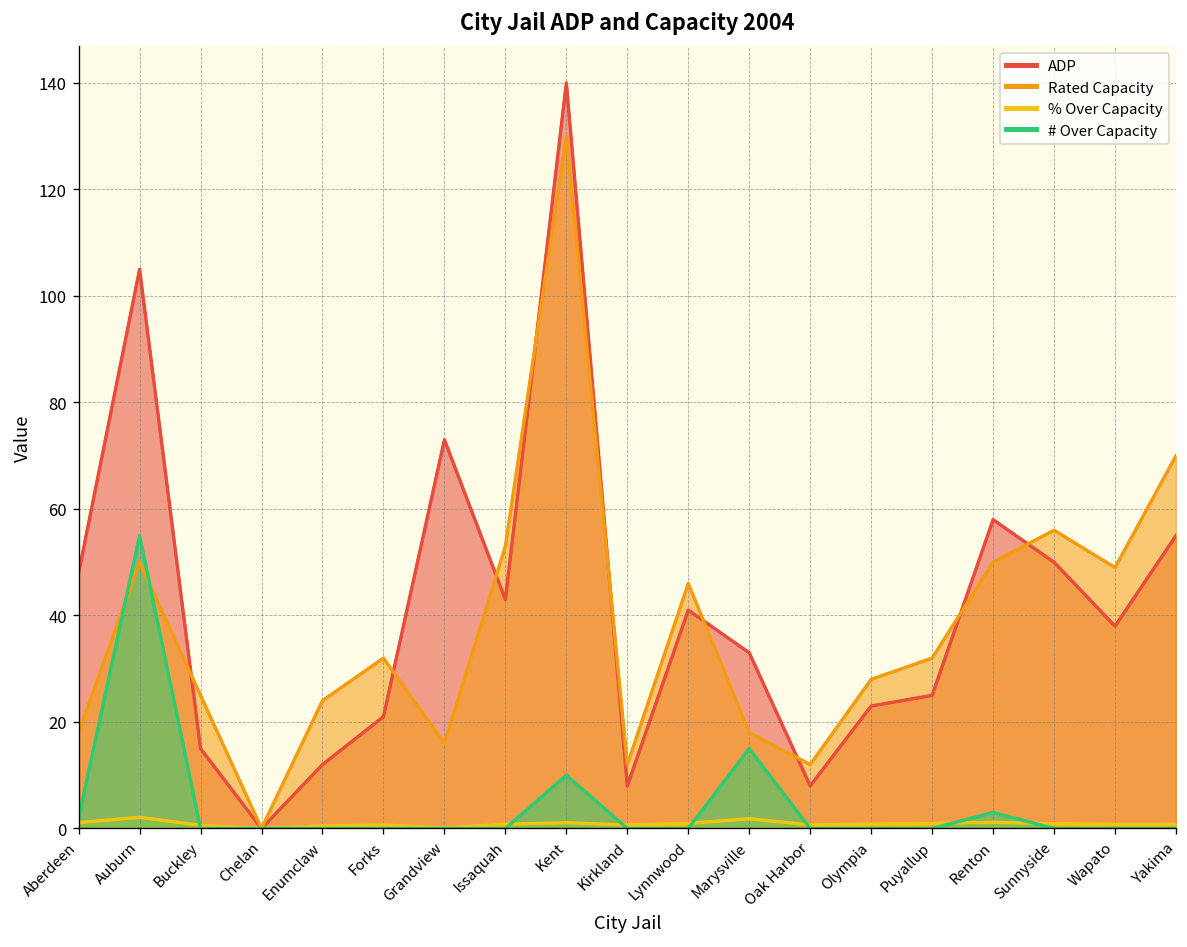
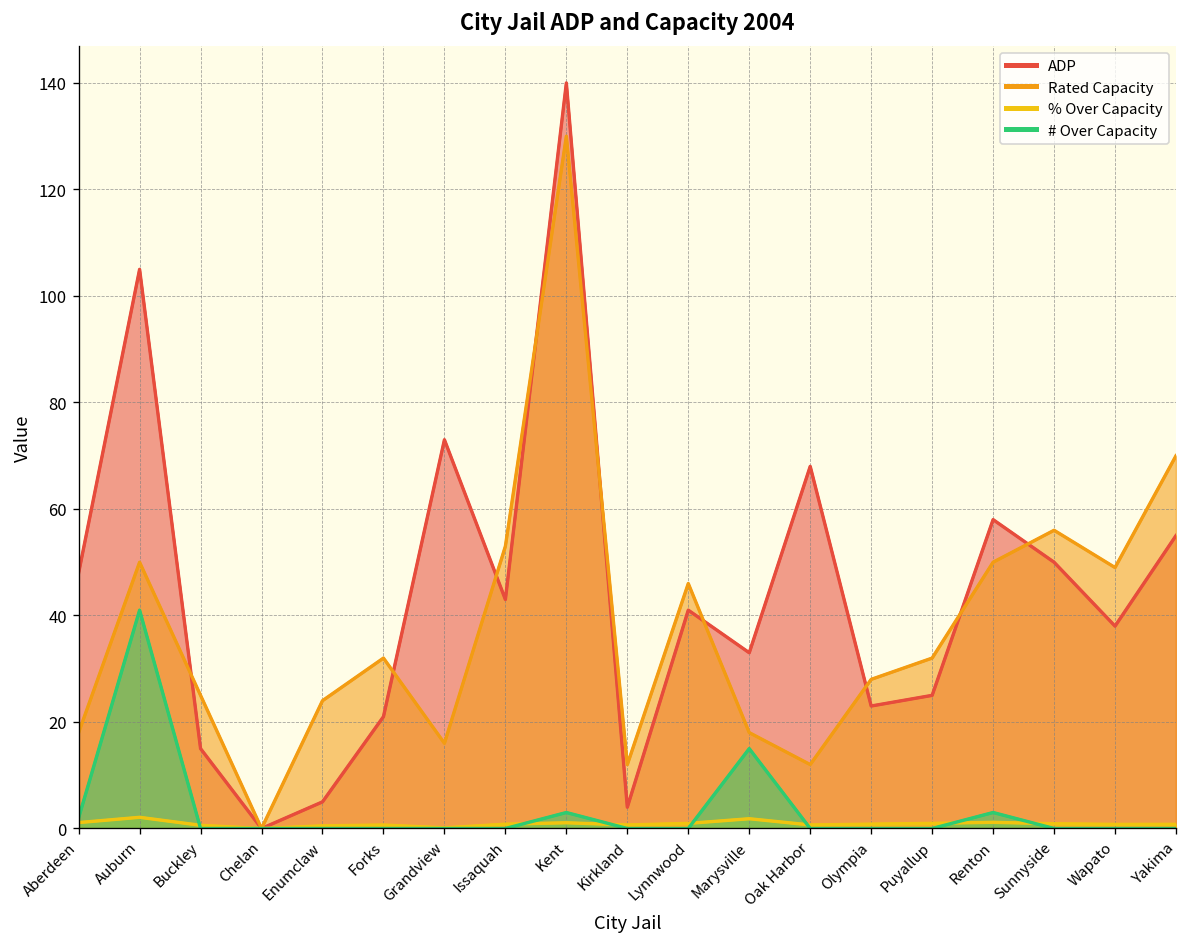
  {
    "ADP": {
      "Aberdeen": 48,
      "Auburn": 105,
      "Buckley": 15,
-     "Enumclaw": 12,
+     "Enumclaw": 5,
      "Forks": 21,
      "Grandview": 73,
      "Issaquah": 43,
      "Kent": 140,
-     "Kirkland": 8,
+     "Kirkland": 4,
      "Lynnwood": 41,
      "Marysville": 33,
-     "Oak Harbor": 8,
+     "Oak Harbor": 68,
      "Olympia": 23,
      "Puyallup": 25,
      "Renton": 58,
      "Sunnyside": 50,
      "Wapato": 38,
      "Yakima": 55
    },
    "# Over Capacity": {
      "Aberdeen": 2,
-     "Auburn": 55,
+     "Auburn": 41,
      "Buckley": 0,
      "Forks": 0,
      "Issaquah": 0,
-     "Kent": 10,
+     "Kent": 3,
      "Kirkland": 0,
      "Lynnwood": 0,
      "Marysville": 15,
      "Oak Harbor": 0,
      "Olympia": 0,
      "Puyallup": 0,
      "Renton": 3,
      "Sunnyside": 0,
      "Wapato": 0,
      "Yakima": 0
    }
  }
